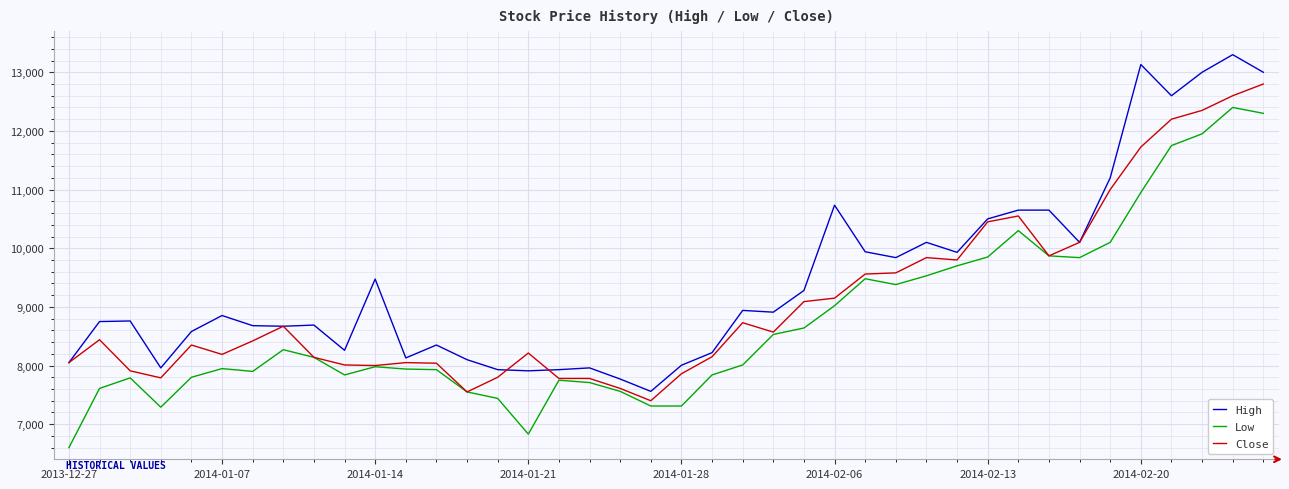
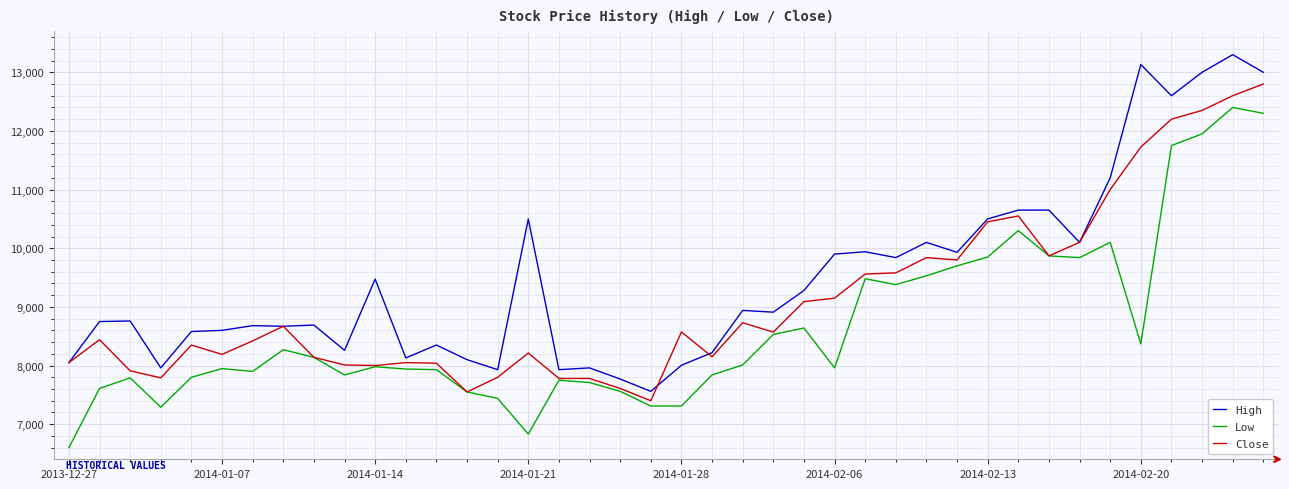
  {
    "High": {
-     "2014-01-07": "8,900",
+     "2014-01-07": "8,600",
      "2014-01-14": "9,500",
-     "2014-01-21": "7,900",
+     "2014-01-21": "10,500",
      "2014-01-28": "8,000",
-     "2014-02-06": "10,700",
+     "2014-02-06": "9,900",
      "2014-02-13": "10,500",
      "2014-02-20": "13,100"
    },
    "Low": {
      "2013-12-27": "6,600",
      "2014-01-07": "7,900",
      "2014-01-21": "6,800",
      "2014-01-28": "7,300",
-     "2014-02-06": "9,000",
+     "2014-02-06": "8,000",
      "2014-02-13": "9,900",
-     "2014-02-20": "11,000"
+     "2014-02-20": "8,400"
    },
    "Close": {
      "2014-01-07": "8,200",
      "2014-01-21": "8,200",
-     "2014-01-28": "7,900",
+     "2014-01-28": "8,600",
      "2014-02-06": "9,100",
      "2014-02-13": "10,500",
      "2014-02-20": "11,700"
    }
  }
